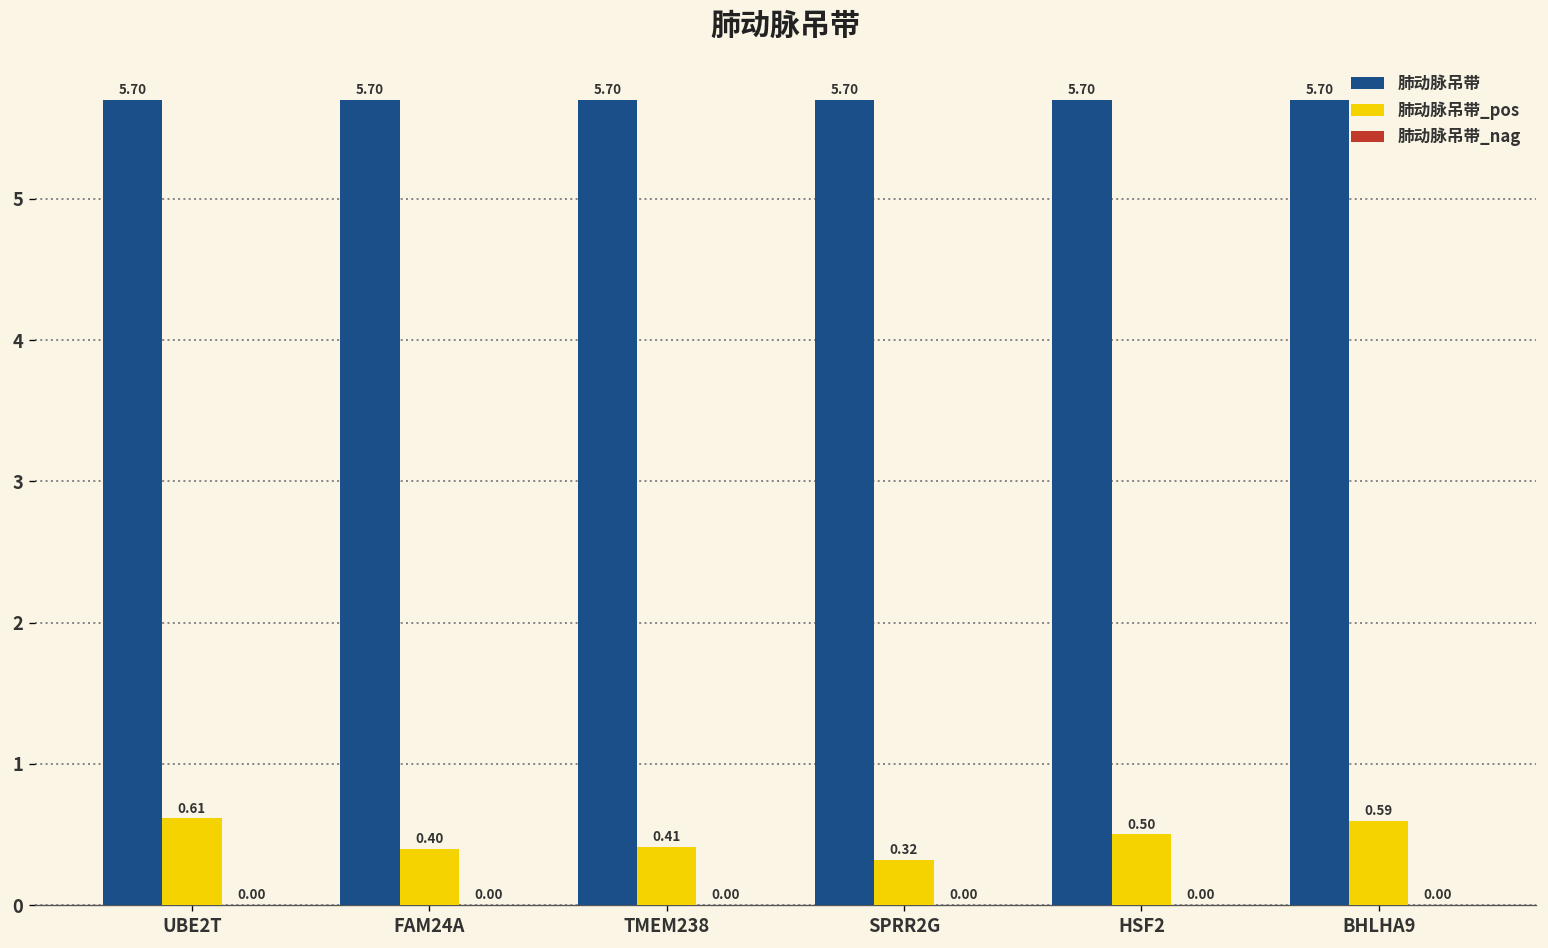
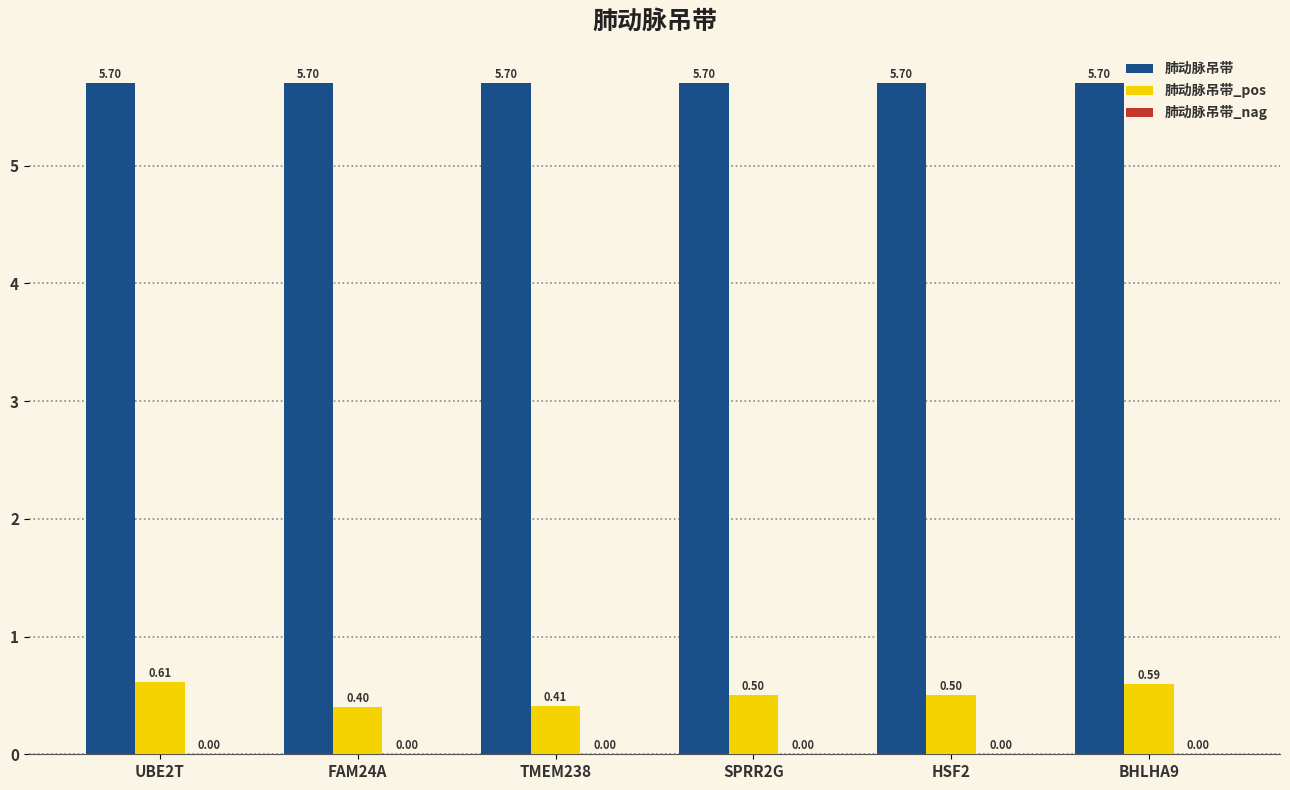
  {
    "肺动脉吊带": {
      "UBE2T": 5.70,
      "FAM24A": 5.70,
      "TMEM238": 5.70,
      "SPRR2G": 5.70,
      "HSF2": 5.70,
      "BHLHA9": 5.70
    },
    "肺动脉吊带_pos": {
      "UBE2T": 0.61,
      "FAM24A": 0.40,
      "TMEM238": 0.41,
-     "SPRR2G": 0.32,
+     "SPRR2G": 0.50,
      "HSF2": 0.50,
      "BHLHA9": 0.59
    },
    "肺动脉吊带_nag": {
      "UBE2T": 0.00,
      "FAM24A": 0.00,
      "TMEM238": 0.00,
      "SPRR2G": 0.00,
      "HSF2": 0.00,
      "BHLHA9": 0.00
    }
  }
